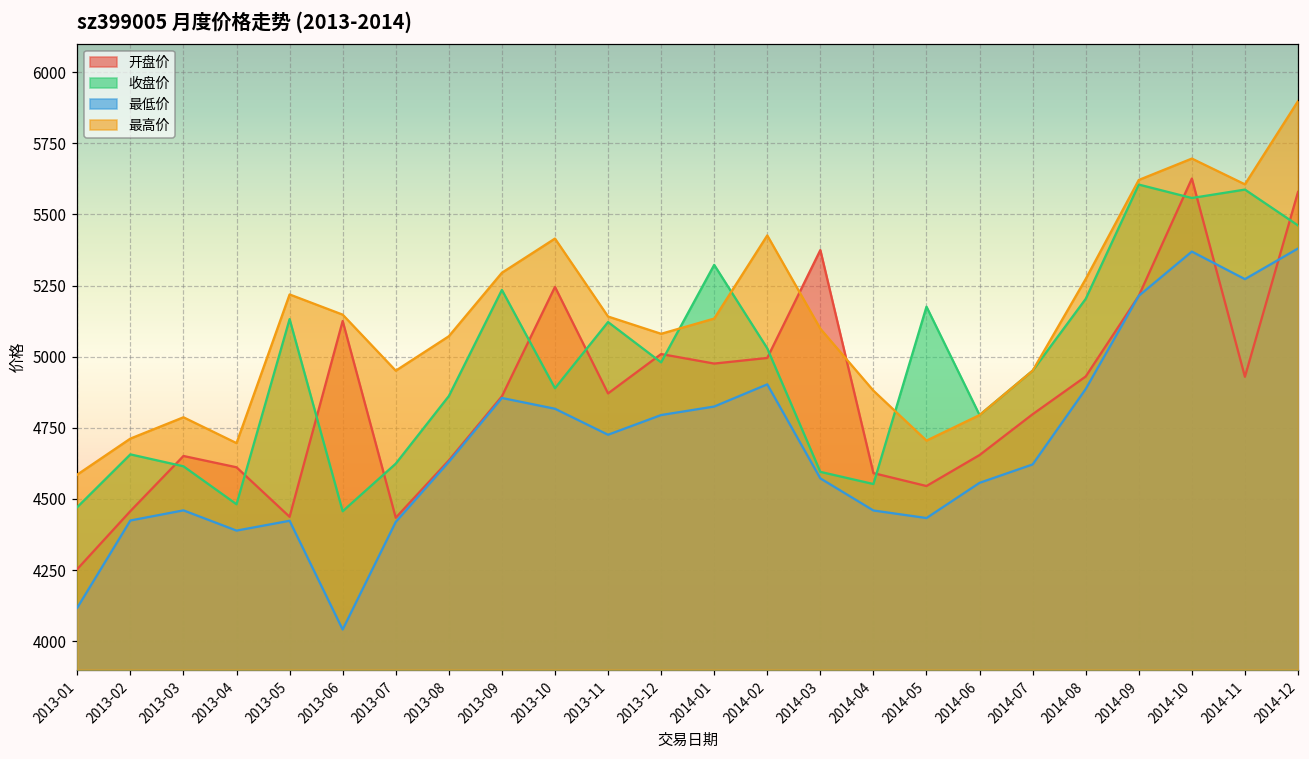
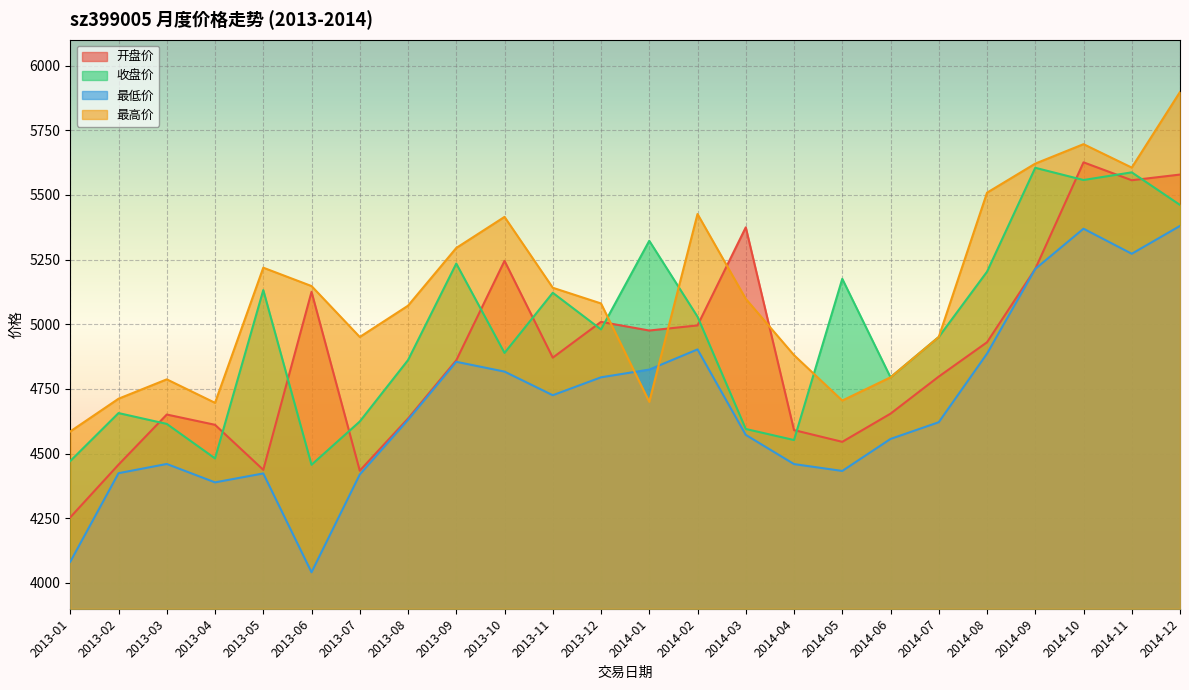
  {
    "开盘价": {
      "2013-01": 4250,
      "2013-02": 4460,
      "2013-03": 4650,
      "2013-04": 4610,
      "2013-05": 4440,
      "2013-06": 5130,
      "2013-07": 4430,
      "2013-10": 5250,
      "2013-11": 4870,
      "2013-12": 5010,
      "2014-01": 4980,
      "2014-02": 5000,
      "2014-03": 5370,
      "2014-04": 4590,
      "2014-05": 4550,
      "2014-06": 4650,
      "2014-07": 4800,
      "2014-08": 4930,
      "2014-10": 5630,
-     "2014-11": 4930,
+     "2014-11": 5560,
      "2014-12": 5580
    },
    "收盘价": {
      "2013-01": 4470,
      "2013-02": 4660,
      "2013-03": 4610,
      "2013-04": 4480,
      "2013-05": 5130,
      "2013-06": 4460,
      "2013-07": 4620,
      "2013-08": 4860,
      "2013-09": 5230,
      "2013-10": 4890,
      "2013-11": 5120,
      "2013-12": 4980,
      "2014-01": 5320,
      "2014-02": 5030,
      "2014-03": 4600,
      "2014-04": 4550,
      "2014-05": 5180,
      "2014-08": 5200,
      "2014-09": 5600,
      "2014-10": 5560,
      "2014-11": 5590,
      "2014-12": 5460
    },
    "最低价": {
-     "2013-01": 4120,
+     "2013-01": 4080,
      "2013-02": 4420,
      "2013-03": 4460,
      "2013-04": 4390,
      "2013-05": 4420,
      "2013-06": 4040,
      "2013-07": 4420,
      "2013-10": 4820,
      "2013-11": 4730,
      "2013-12": 4790,
      "2014-01": 4820,
      "2014-02": 4900,
      "2014-03": 4570,
      "2014-04": 4460,
      "2014-05": 4430,
      "2014-06": 4560,
      "2014-07": 4620,
      "2014-08": 4890,
      "2014-10": 5370,
      "2014-11": 5270,
      "2014-12": 5380
    },
    "最高价": {
      "2013-01": 4590,
      "2013-02": 4710,
      "2013-03": 4790,
      "2013-04": 4700,
      "2013-05": 5220,
      "2013-06": 5150,
      "2013-07": 4950,
      "2013-08": 5070,
      "2013-09": 5290,
      "2013-10": 5420,
      "2013-11": 5140,
      "2013-12": 5080,
-     "2014-01": 5130,
+     "2014-01": 4700,
      "2014-02": 5430,
      "2014-03": 5100,
      "2014-04": 4880,
      "2014-05": 4700,
-     "2014-08": 5270,
+     "2014-08": 5510,
      "2014-09": 5620,
      "2014-10": 5700,
      "2014-11": 5610,
      "2014-12": 5900
    }
  }
